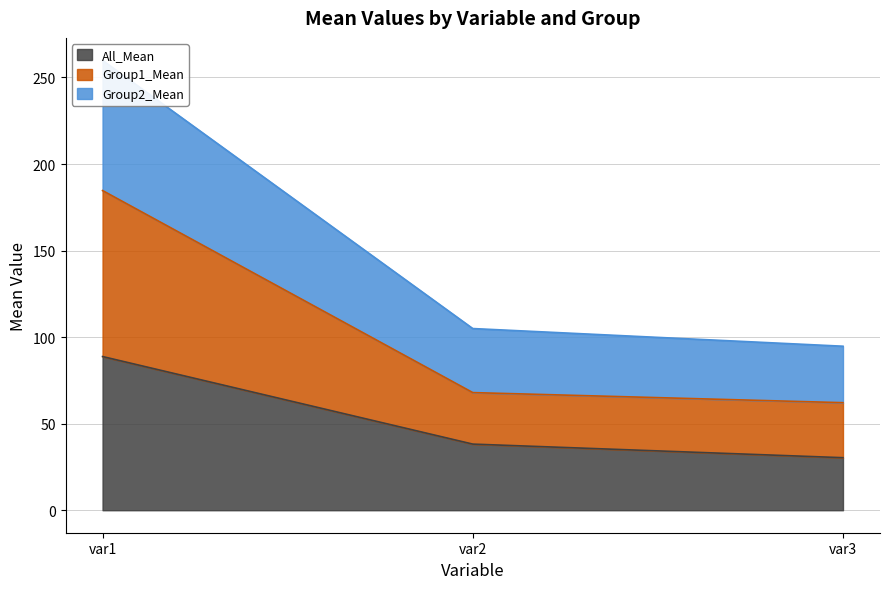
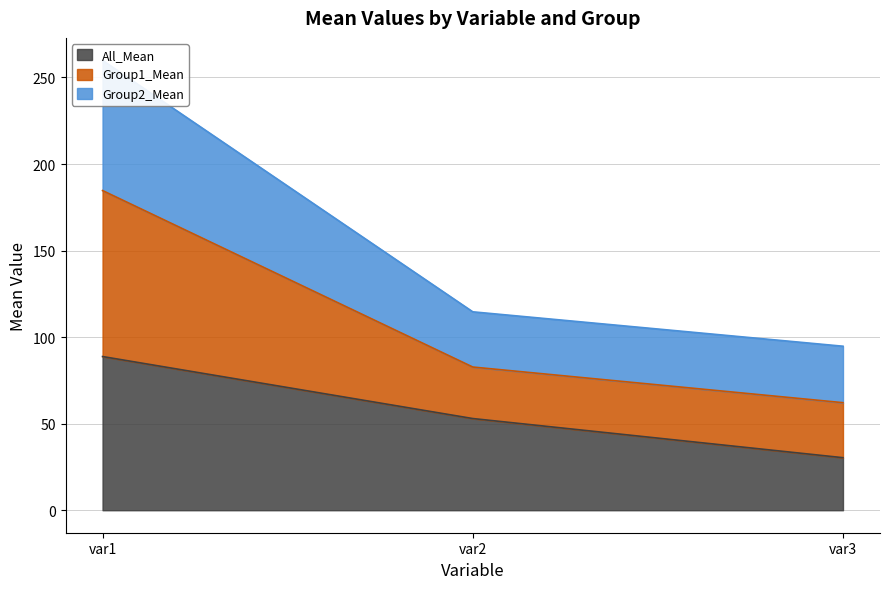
  {
    "All_Mean": {
      "var1": 89,
-     "var2": 38,
+     "var2": 53,
      "var3": 30
    },
    "Group1_Mean": {
      "var1": 96,
      "var2": 30,
      "var3": 32
    },
    "Group2_Mean": {
-     "var2": 37,
+     "var2": 32,
      "var3": 33
    }
  }
